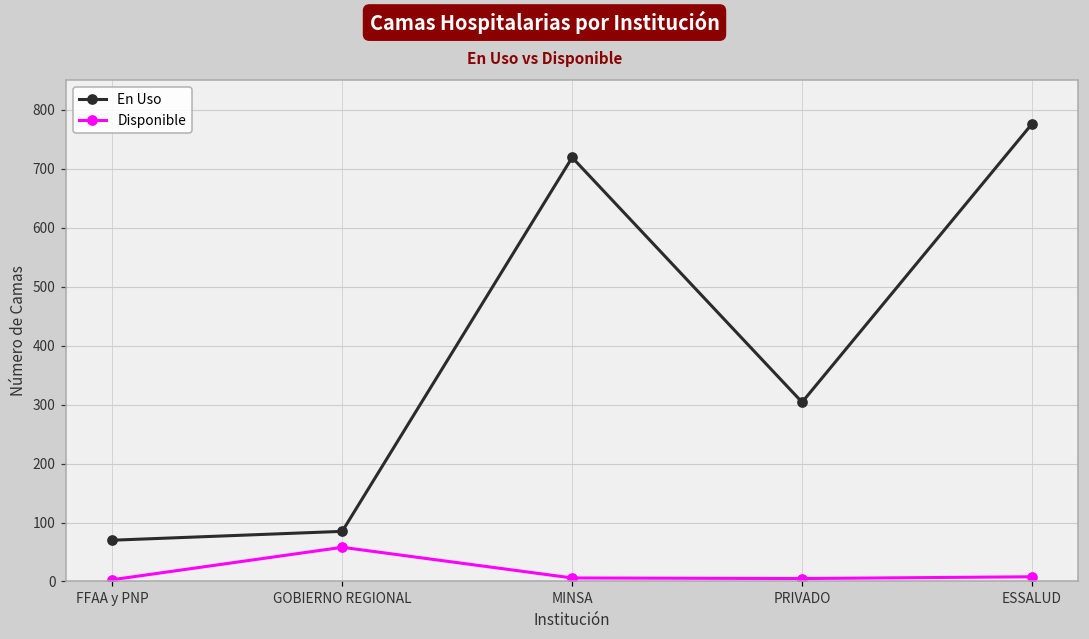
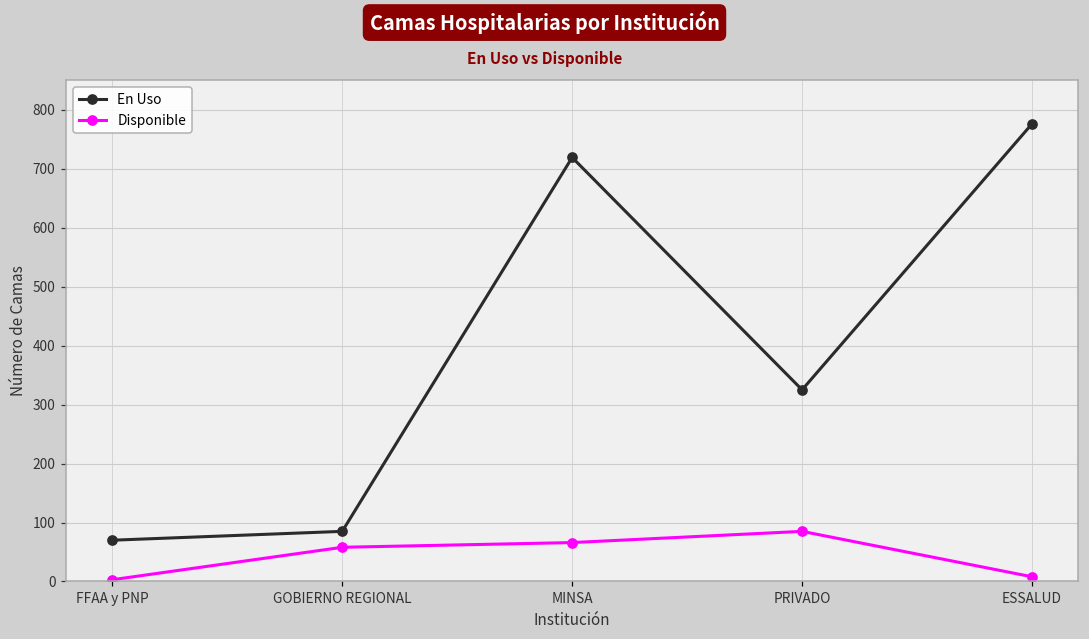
  {
    "En Uso": {
      "FFAA y PNP": 70,
      "GOBIERNO REGIONAL": 90,
      "MINSA": 720,
-     "PRIVADO": 300,
+     "PRIVADO": 330,
      "ESSALUD": 780
    },
    "Disponible": {
      "FFAA y PNP": 0,
      "GOBIERNO REGIONAL": 60,
-     "MINSA": 10,
-     "PRIVADO": 10,
+     "MINSA": 70,
+     "PRIVADO": 90,
      "ESSALUD": 10
    }
  }
